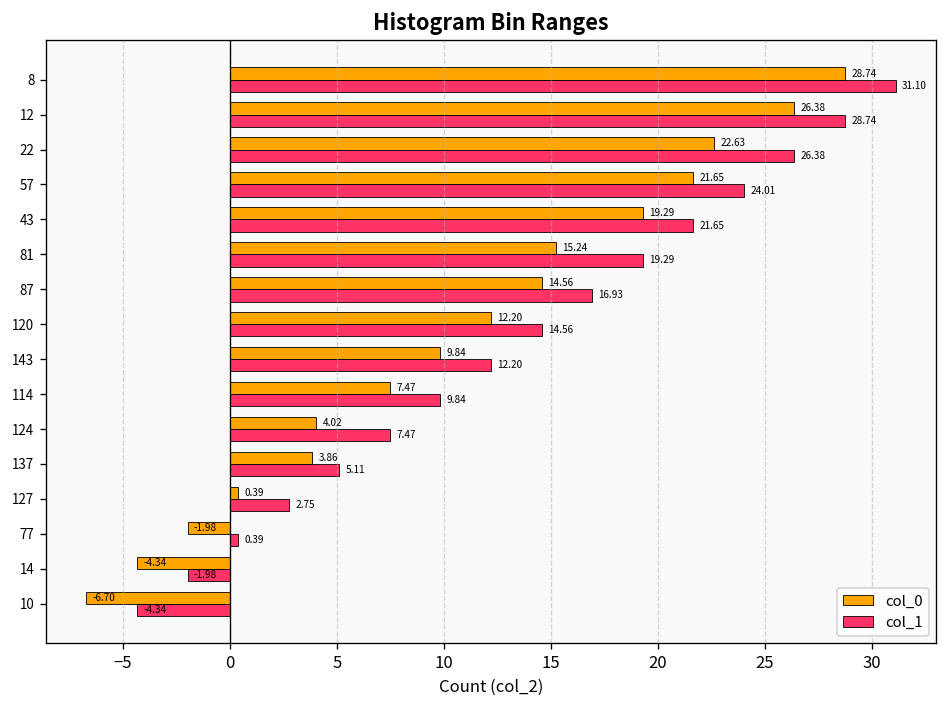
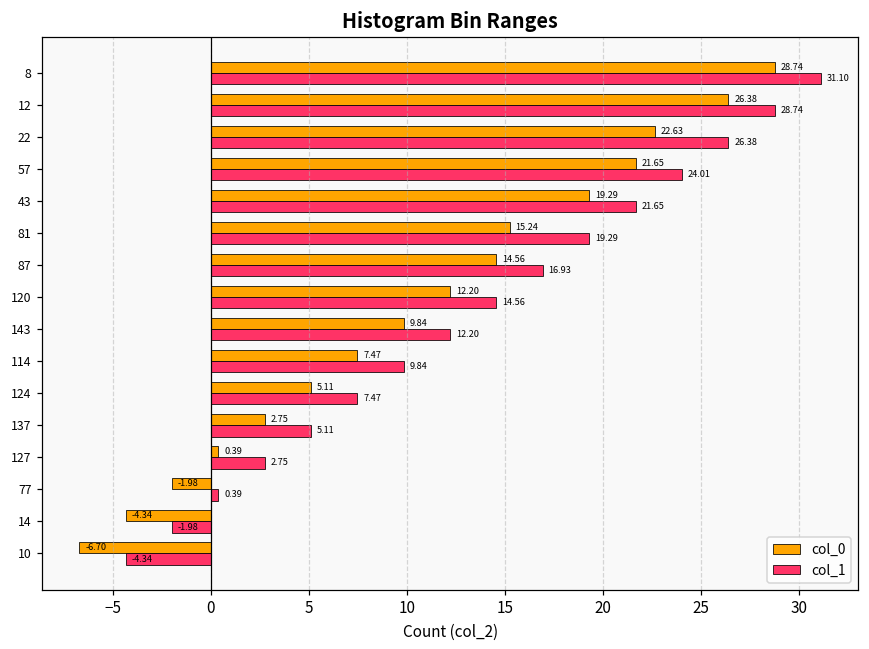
  {
    "col_0": {
      "8": 28.74,
      "12": 26.38,
      "22": 22.63,
      "57": 21.65,
      "43": 19.29,
      "81": 15.24,
      "87": 14.56,
      "120": 12.20,
      "143": 9.84,
      "114": 7.47,
-     "124": 4.02,
-     "137": 3.86,
+     "124": 5.11,
+     "137": 2.75,
      "127": 0.39,
      "77": -1.98,
      "14": -4.34,
      "10": -6.70
    },
    "col_1": {
      "8": 31.10,
      "12": 28.74,
      "22": 26.38,
      "57": 24.01,
      "43": 21.65,
      "81": 19.29,
      "87": 16.93,
      "120": 14.56,
      "143": 12.20,
      "114": 9.84,
      "124": 7.47,
      "137": 5.11,
      "127": 2.75,
      "77": 0.39,
      "14": -1.98,
      "10": -4.34
    }
  }
